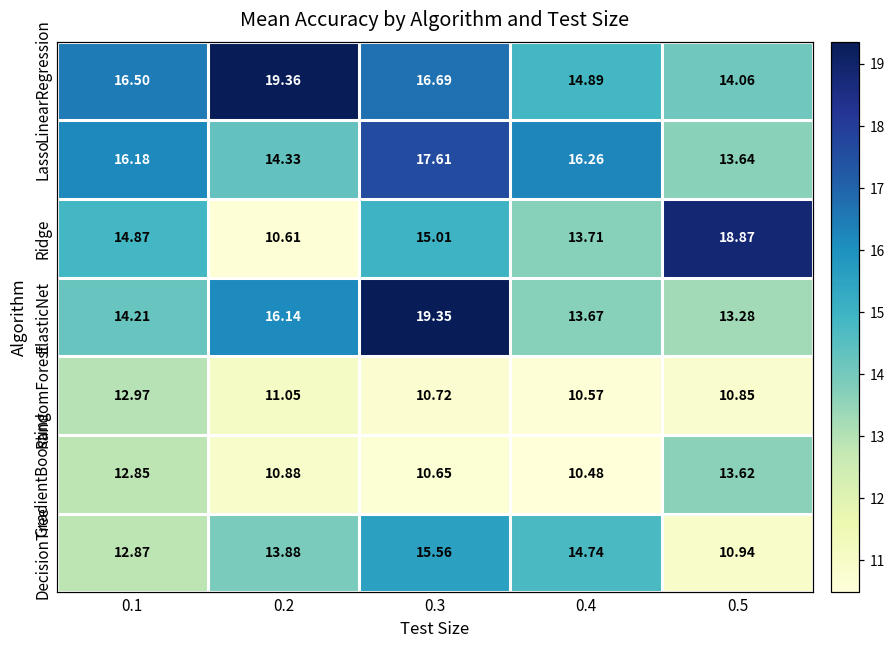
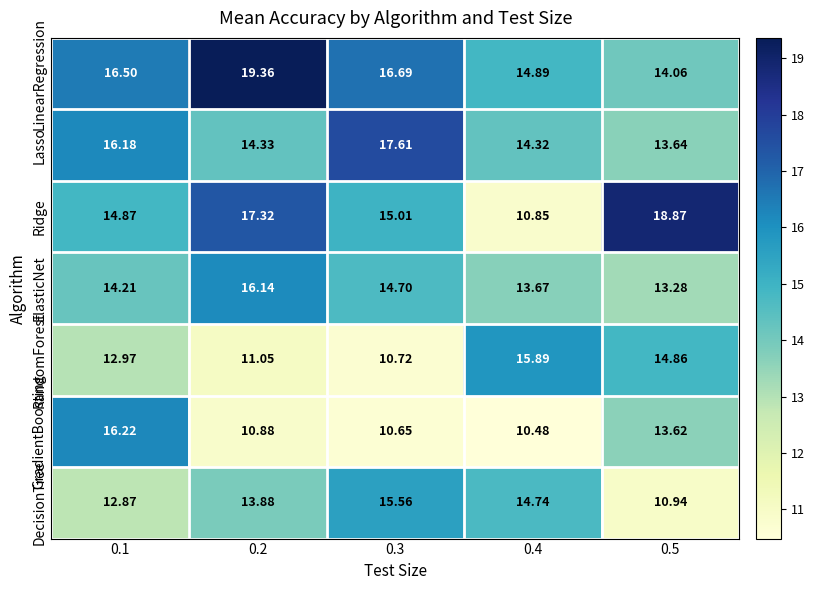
  {
    "LinearRegression": {
      "0.1": 16.50,
      "0.2": 19.36,
      "0.3": 16.69,
      "0.4": 14.89,
      "0.5": 14.06
    },
    "Lasso": {
      "0.1": 16.18,
      "0.2": 14.33,
      "0.3": 17.61,
-     "0.4": 16.26,
+     "0.4": 14.32,
      "0.5": 13.64
    },
    "Ridge": {
      "0.1": 14.87,
-     "0.2": 10.61,
+     "0.2": 17.32,
      "0.3": 15.01,
-     "0.4": 13.71,
+     "0.4": 10.85,
      "0.5": 18.87
    },
    "ElasticNet": {
      "0.1": 14.21,
      "0.2": 16.14,
-     "0.3": 19.35,
+     "0.3": 14.70,
      "0.4": 13.67,
      "0.5": 13.28
    },
    "RandomForest": {
      "0.1": 12.97,
      "0.2": 11.05,
      "0.3": 10.72,
-     "0.4": 10.57,
-     "0.5": 10.85
+     "0.4": 15.89,
+     "0.5": 14.86
    },
    "GradientBoosting": {
-     "0.1": 12.85,
+     "0.1": 16.22,
      "0.2": 10.88,
      "0.3": 10.65,
      "0.4": 10.48,
      "0.5": 13.62
    },
    "DecisionTree": {
      "0.1": 12.87,
      "0.2": 13.88,
      "0.3": 15.56,
      "0.4": 14.74,
      "0.5": 10.94
    }
  }
